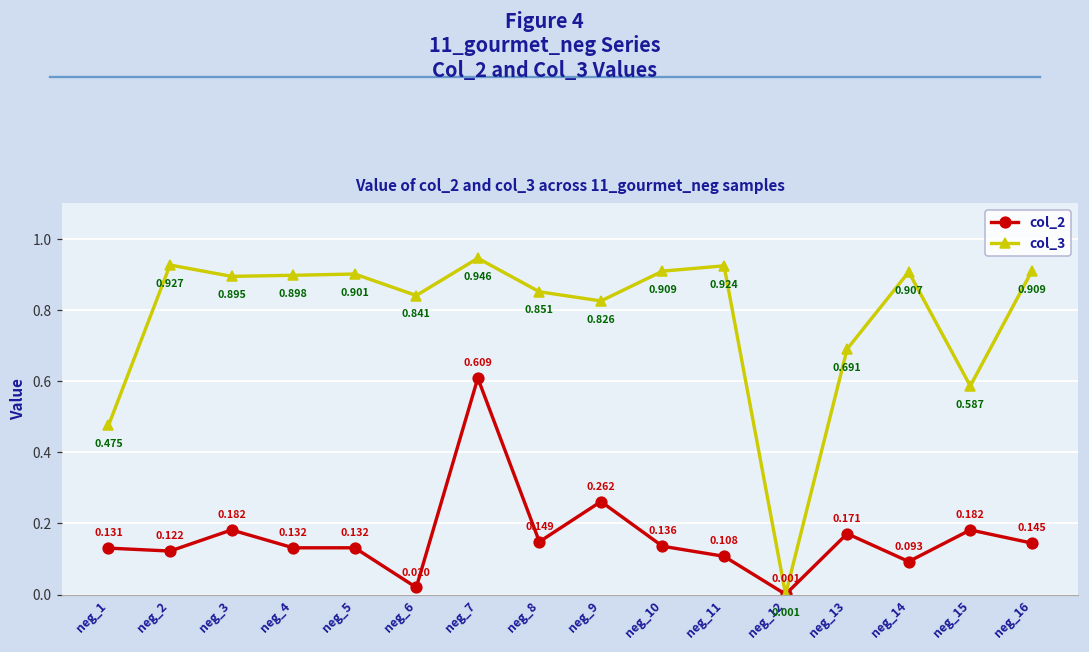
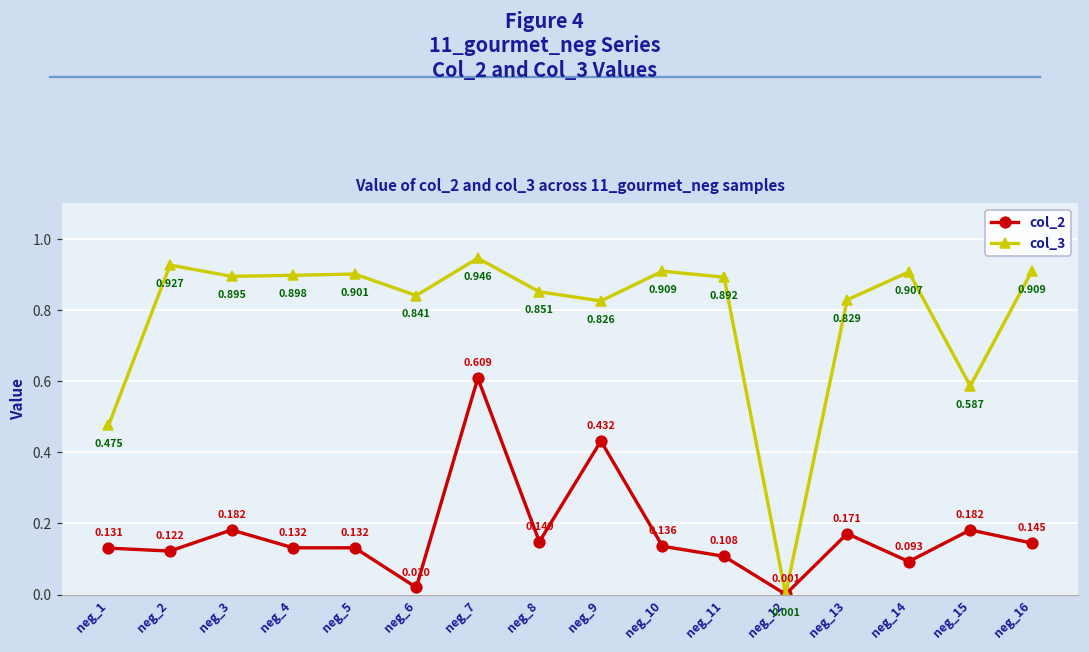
  {
    "col_2": {
      "neg_1": 0.131,
      "neg_2": 0.122,
      "neg_3": 0.182,
      "neg_4": 0.132,
      "neg_5": 0.132,
      "neg_6": 0.020,
      "neg_7": 0.609,
      "neg_8": 0.149,
-     "neg_9": 0.262,
+     "neg_9": 0.432,
      "neg_10": 0.136,
      "neg_11": 0.108,
      "neg_13": 0.171,
      "neg_14": 0.093,
      "neg_15": 0.182,
      "neg_16": 0.145
    },
    "col_3": {
      "neg_1": 0.475,
      "neg_2": 0.927,
      "neg_3": 0.895,
      "neg_4": 0.898,
      "neg_5": 0.901,
      "neg_6": 0.841,
      "neg_7": 0.946,
      "neg_8": 0.851,
      "neg_9": 0.826,
      "neg_10": 0.909,
-     "neg_11": 0.924,
-     "neg_13": 0.691,
+     "neg_11": 0.892,
+     "neg_13": 0.829,
      "neg_14": 0.907,
      "neg_15": 0.587,
      "neg_16": 0.909
    }
  }
